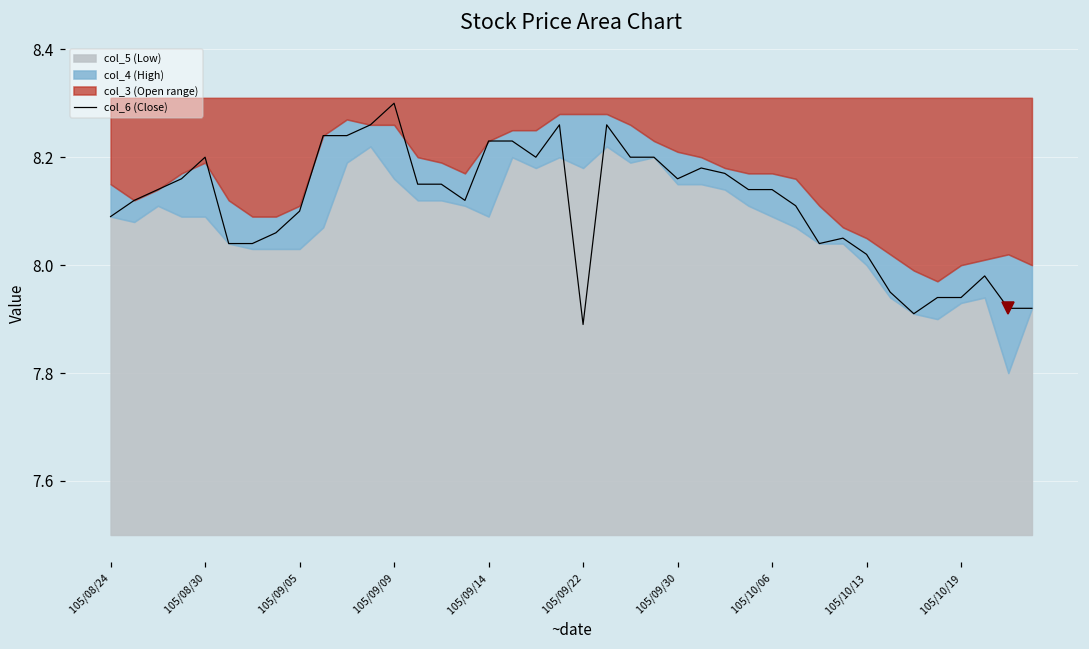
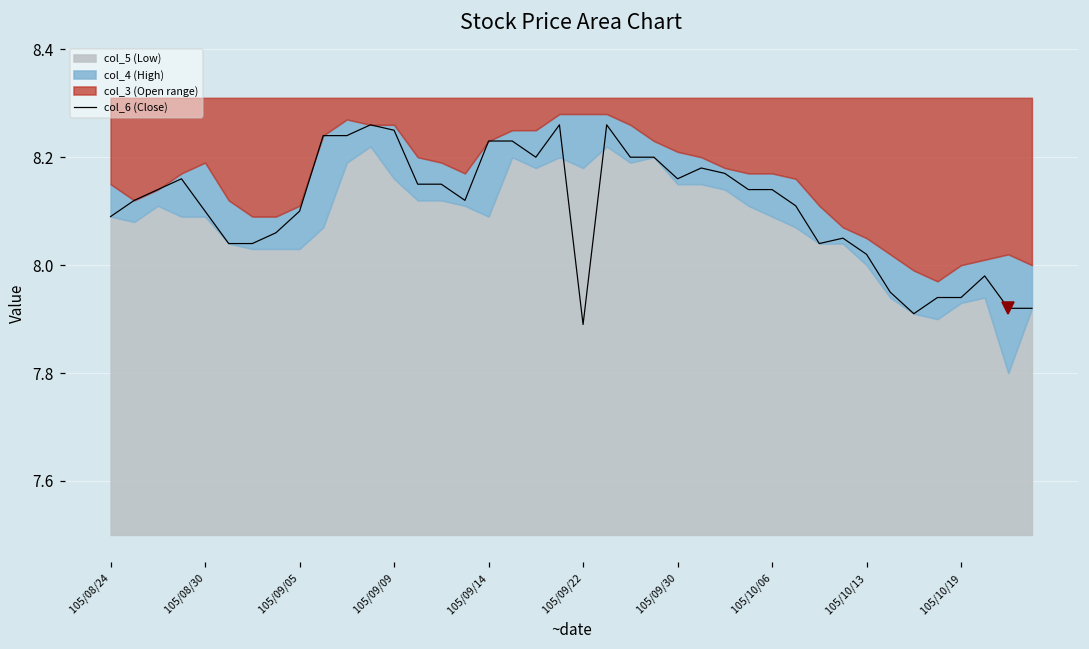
  {
    "col_6 (Close)": {
-     "105/08/30": 8.2,
+     "105/08/30": 8.1,
      "105/09/05": 8.10,
-     "105/09/09": 8.30,
+     "105/09/09": 8.25,
      "105/09/22": 7.89,
      "105/09/30": 8.16,
      "105/10/06": 8.14,
      "105/10/13": 8.02,
      "105/10/19": 7.94
    },
    "col_5 (Low)": {
      "105/08/30": 8.09,
      "105/09/05": 8.03,
      "105/09/09": 8.16,
      "105/09/14": 8.09,
      "105/09/22": 8.18,
      "105/09/30": 8.15,
      "105/10/06": 8.09,
      "105/10/13": 8.00,
      "105/10/19": 7.93
    },
    "col_3 (Open range)": {
      "105/08/30": 0.12,
      "105/09/05": 0.20,
      "105/09/09": 0.05,
      "105/09/14": 0.08,
      "105/09/22": 0.03,
      "105/09/30": 0.10,
      "105/10/06": 0.14,
      "105/10/13": 0.26,
      "105/10/19": 0.31
    }
  }
